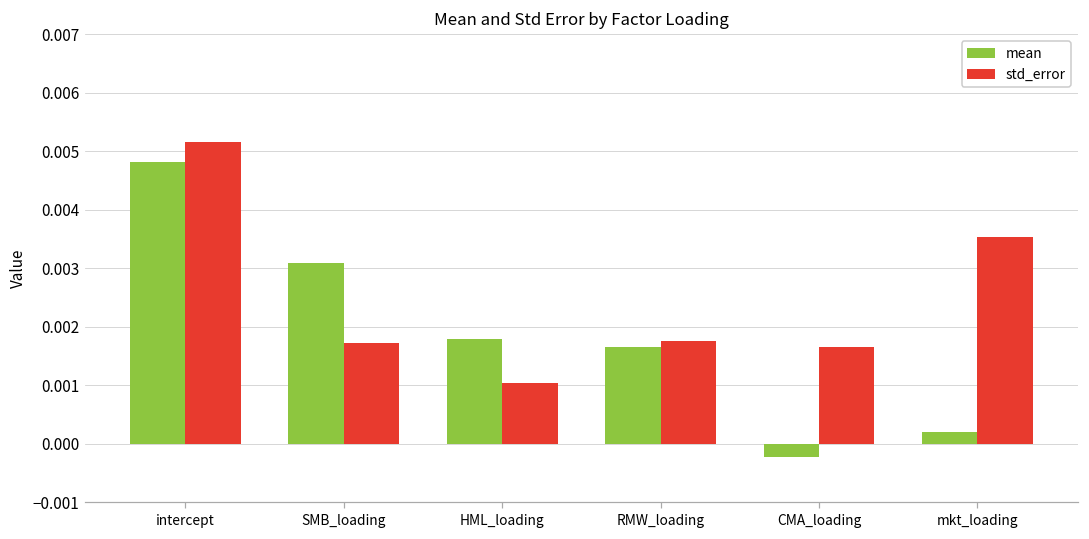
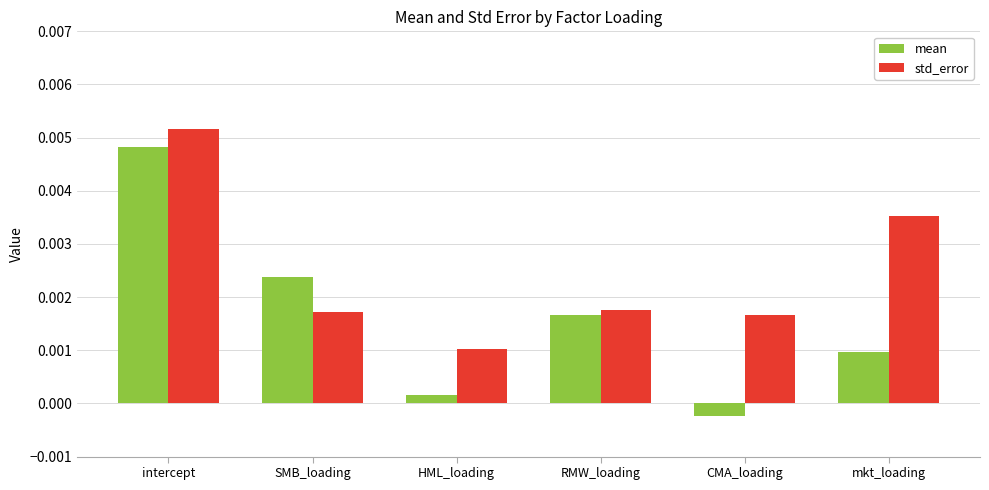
  {
    "mean": {
      "intercept": 0.0048,
-     "SMB_loading": 0.0031,
-     "HML_loading": 0.0018,
+     "SMB_loading": 0.0024,
+     "HML_loading": 0.0002,
      "RMW_loading": 0.0017,
      "CMA_loading": -0.0002,
-     "mkt_loading": 0.0002
+     "mkt_loading": 0.0010
    },
    "std_error": {
      "intercept": 0.0052,
      "SMB_loading": 0.0017,
      "HML_loading": 0.0010,
      "RMW_loading": 0.0018,
      "CMA_loading": 0.0017,
      "mkt_loading": 0.0035
    }
  }
